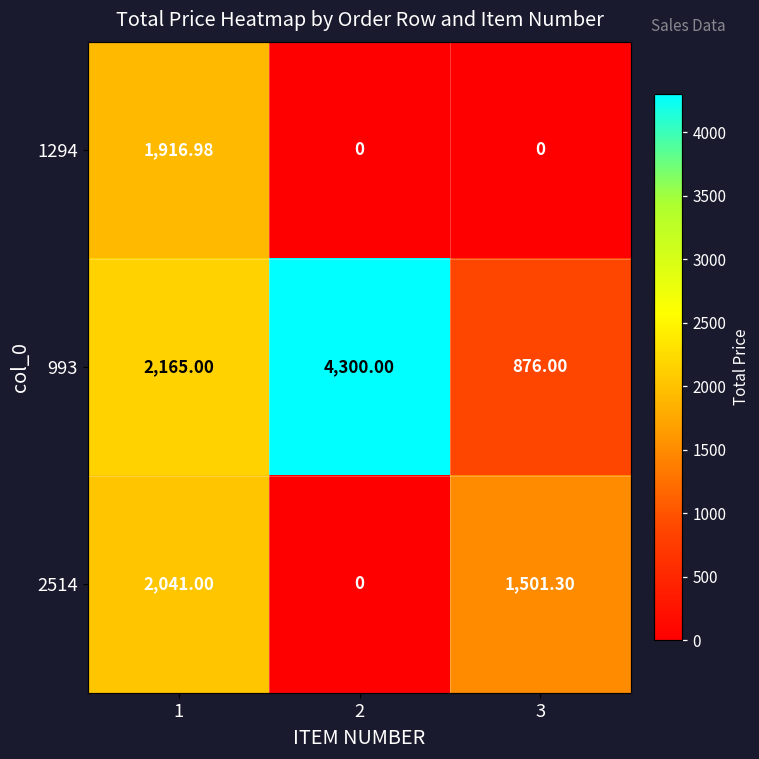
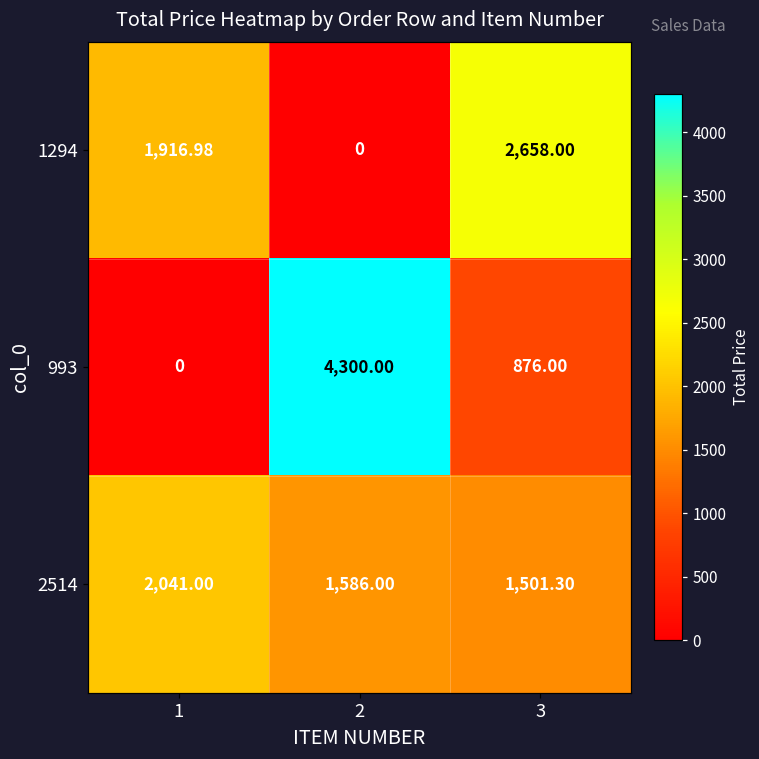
  {
    "1294": {
      "1": "1,916.98",
      "2": "0",
-     "3": "0"
+     "3": "2,658.00"
    },
    "993": {
-     "1": "2,165.00",
+     "1": "0",
      "2": "4,300.00",
      "3": "876.00"
    },
    "2514": {
      "1": "2,041.00",
-     "2": "0",
+     "2": "1,586.00",
      "3": "1,501.30"
    }
  }
